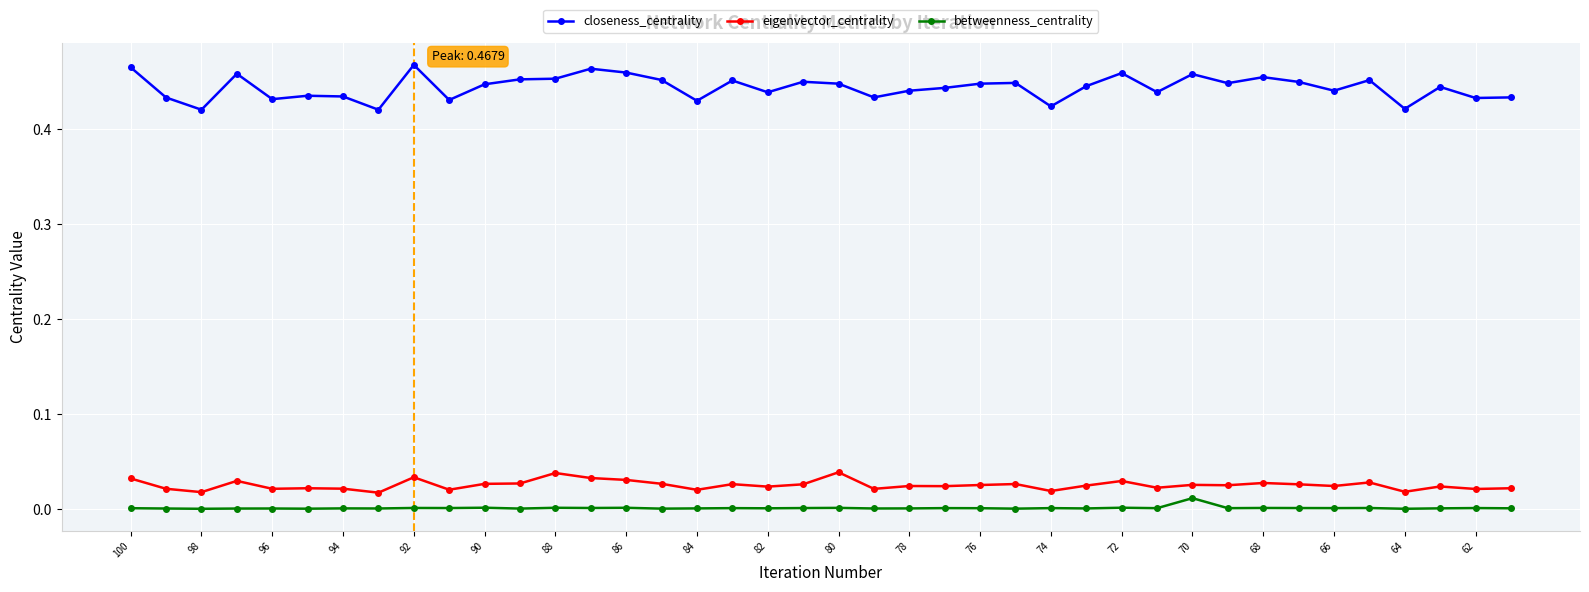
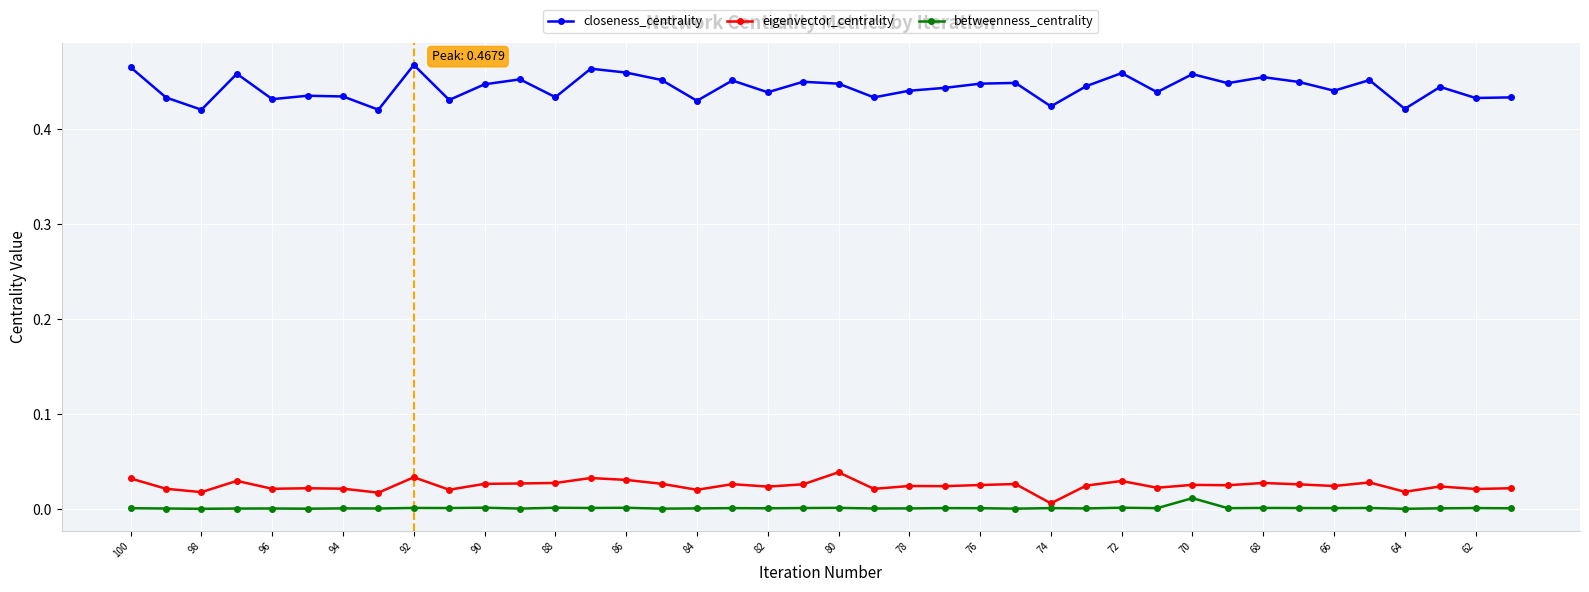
  {
    "closeness_centrality": {
      "100": 0.47,
      "98": 0.42,
      "96": 0.43,
      "94": 0.43,
      "90": 0.45,
-     "88": 0.45,
+     "88": 0.43,
      "86": 0.46,
      "84": 0.43,
      "82": 0.44,
      "80": 0.45,
      "78": 0.44,
      "76": 0.45,
      "74": 0.42,
      "72": 0.46,
      "70": 0.46,
      "68": 0.46,
      "66": 0.44,
      "64": 0.42,
      "62": 0.43
    },
    "eigenvector_centrality": {
      "100": 0.03,
      "98": 0.02,
      "96": 0.02,
      "94": 0.02,
      "92": 0.03,
      "90": 0.03,
-     "88": 0.04,
+     "88": 0.03,
      "86": 0.03,
      "84": 0.02,
      "82": 0.02,
      "80": 0.04,
      "78": 0.02,
      "76": 0.03,
-     "74": 0.02,
+     "74": 0.01,
      "72": 0.03,
      "70": 0.03,
      "68": 0.03,
      "66": 0.02,
      "64": 0.02,
      "62": 0.02
    },
    "betweenness_centrality": {
      "100": 0.00,
      "98": 0.00,
      "96": 0.00,
      "94": 0.00,
      "92": 0.00,
      "90": 0.00,
      "88": 0.00,
      "86": 0.00,
      "84": 0.00,
      "82": 0.00,
      "80": 0.00,
      "78": 0.00,
      "76": 0.00,
      "74": 0.00,
      "72": 0.00,
      "70": 0.01,
      "68": 0.00,
      "66": 0.00,
      "64": 0.00,
      "62": 0.00
    }
  }
